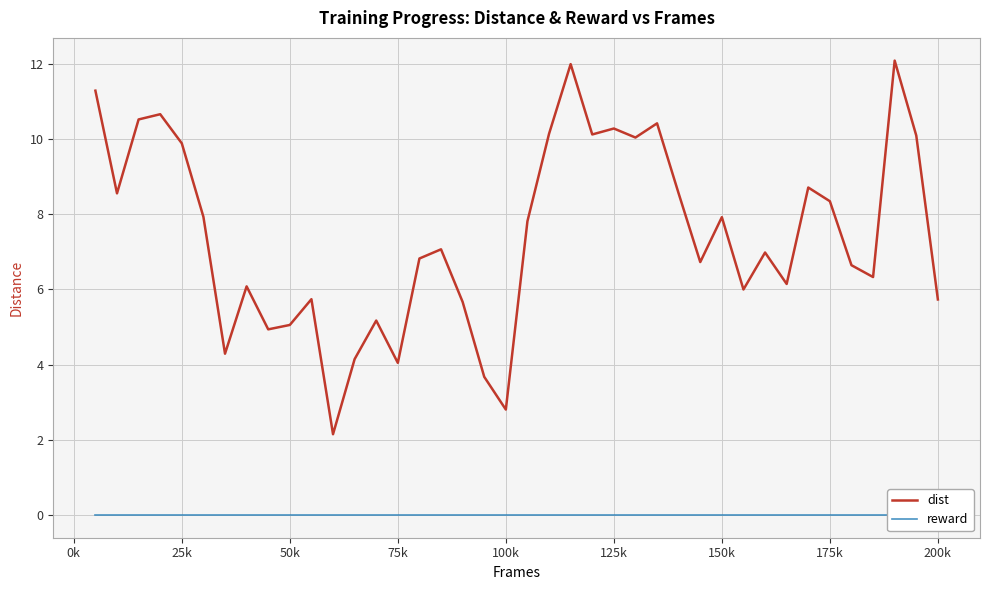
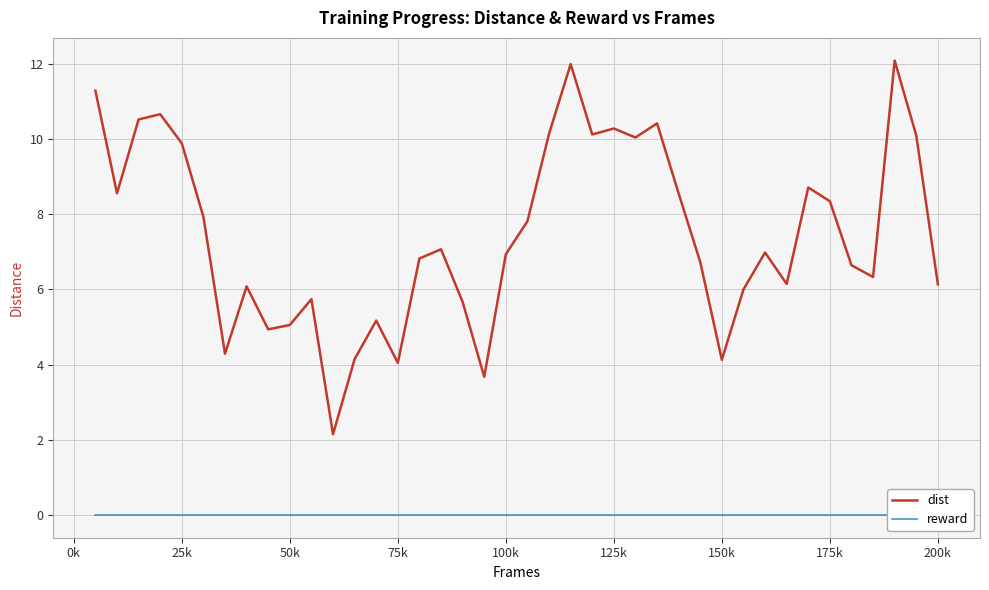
  {
    "dist": {
      "25k": 9.9,
      "50k": 5.1,
      "75k": 4.0,
-     "100k": 2.8,
+     "100k": 6.9,
      "125k": 10.3,
-     "150k": 7.9,
+     "150k": 4.1,
      "175k": 8.3,
-     "200k": 5.7
+     "200k": 6.1
    },
    "reward": {
      "25k": 0.0,
      "50k": 0.0,
      "75k": 0.0,
      "100k": 0.0,
      "125k": 0.0,
      "150k": 0.0,
      "175k": 0.0
    }
  }
